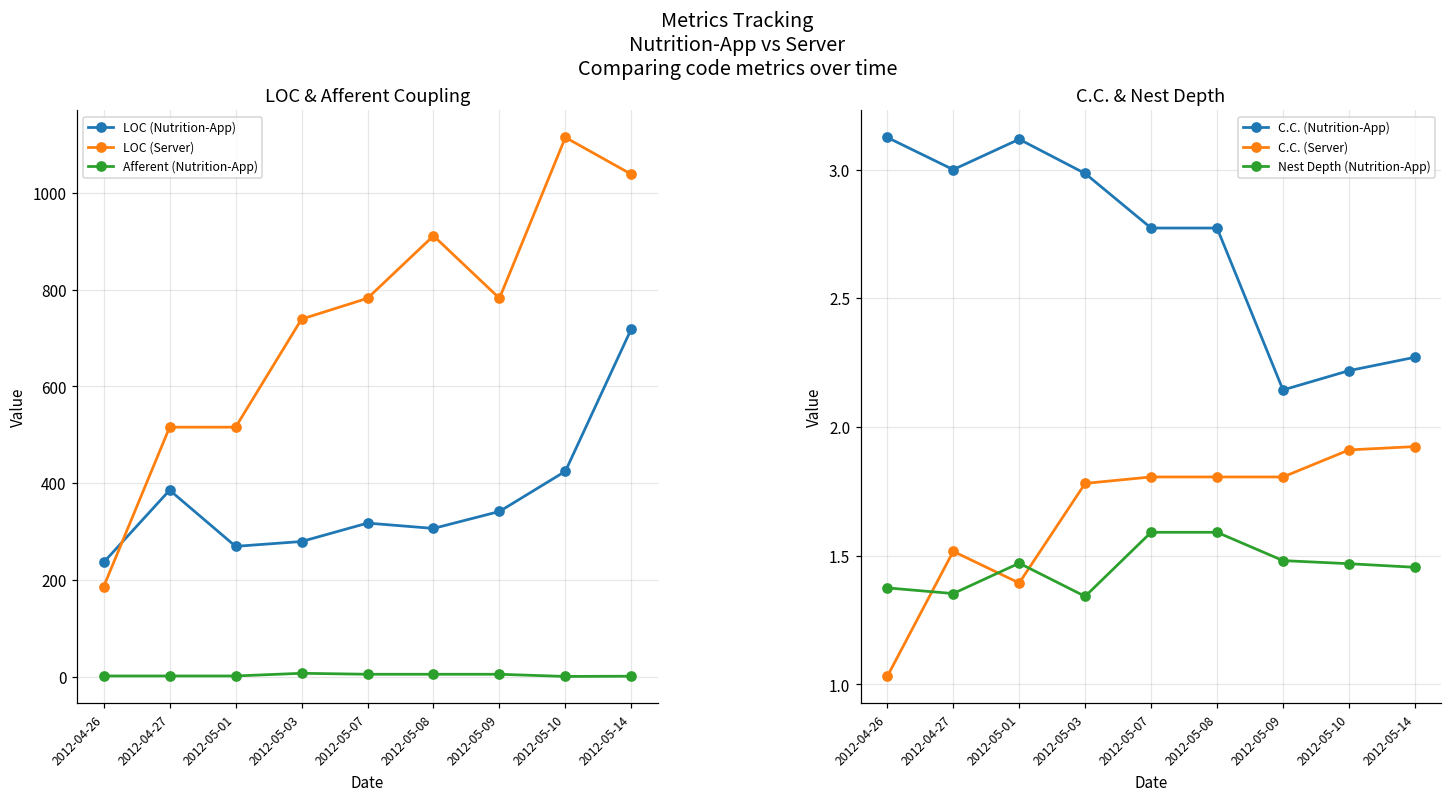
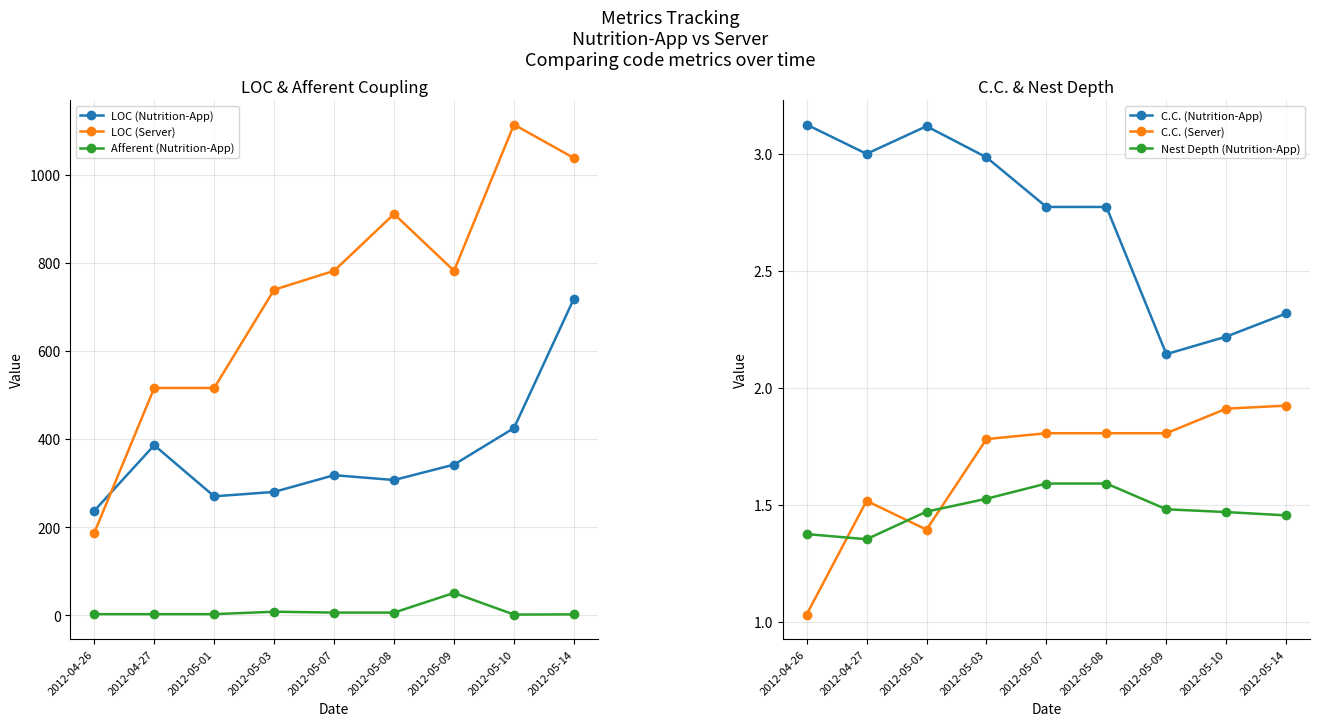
  {
    "LOC & Afferent Coupling": {
      "LOC (Nutrition-App)": {
        "2012-04-26": 240,
        "2012-04-27": 390,
        "2012-05-01": 270,
        "2012-05-03": 280,
        "2012-05-07": 320,
        "2012-05-08": 310,
        "2012-05-09": 340,
        "2012-05-10": 430,
        "2012-05-14": 720
      },
      "LOC (Server)": {
        "2012-04-26": 190,
        "2012-04-27": 520,
        "2012-05-01": 520,
        "2012-05-03": 740,
        "2012-05-07": 780,
        "2012-05-08": 910,
        "2012-05-09": 780,
        "2012-05-10": 1110,
        "2012-05-14": 1040
      },
      "Afferent (Nutrition-App)": {
        "2012-04-26": 0,
        "2012-04-27": 0,
        "2012-05-01": 0,
        "2012-05-03": 10,
        "2012-05-07": 10,
        "2012-05-08": 10,
-       "2012-05-09": 10,
+       "2012-05-09": 50,
        "2012-05-10": 0,
        "2012-05-14": 0
      }
    },
    "C.C. & Nest Depth": {
      "C.C. (Nutrition-App)": {
        "2012-04-26": 3.13,
        "2012-04-27": 3.00,
        "2012-05-01": 3.12,
        "2012-05-03": 2.99,
        "2012-05-07": 2.77,
        "2012-05-08": 2.77,
        "2012-05-09": 2.14,
        "2012-05-10": 2.22,
-       "2012-05-14": 2.27
+       "2012-05-14": 2.32
      },
      "C.C. (Server)": {
        "2012-04-26": 1.03,
        "2012-04-27": 1.52,
        "2012-05-01": 1.39,
        "2012-05-03": 1.78,
        "2012-05-07": 1.81,
        "2012-05-08": 1.81,
        "2012-05-09": 1.81,
        "2012-05-10": 1.91,
        "2012-05-14": 1.92
      },
      "Nest Depth (Nutrition-App)": {
        "2012-04-26": 1.38,
        "2012-04-27": 1.35,
        "2012-05-01": 1.47,
-       "2012-05-03": 1.34,
+       "2012-05-03": 1.53,
        "2012-05-07": 1.59,
        "2012-05-08": 1.59,
        "2012-05-09": 1.48,
        "2012-05-10": 1.47,
        "2012-05-14": 1.46
      }
    }
  }
